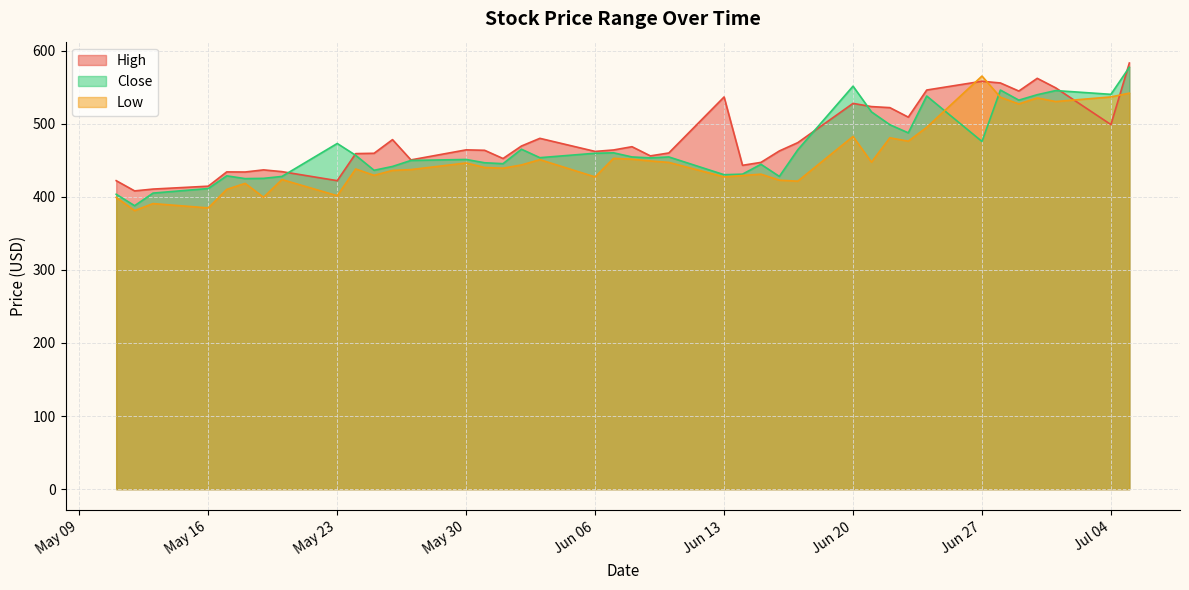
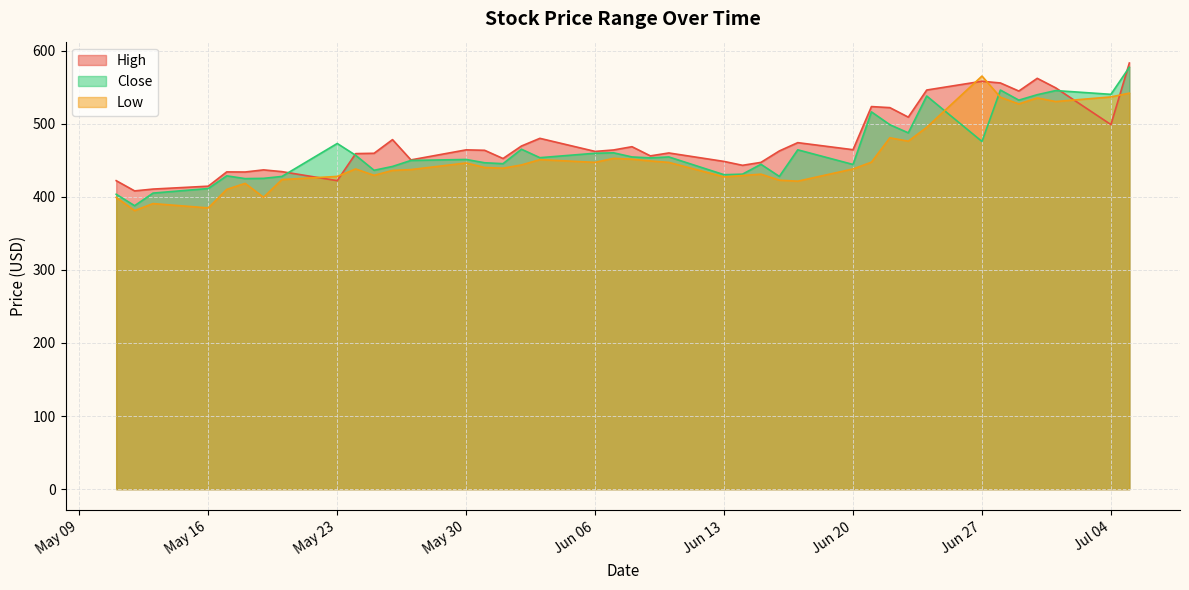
  {
    "High": {
      "May 23": 420,
      "May 30": 460,
-     "Jun 13": 540,
-     "Jun 20": 530,
+     "Jun 13": 450,
+     "Jun 20": 460,
      "Jun 27": 560,
      "Jul 04": 500
    },
    "Close": {
      "May 23": 470,
      "May 30": 450,
-     "Jun 20": 550,
+     "Jun 20": 440,
      "Jun 27": 480,
      "Jul 04": 540
    },
    "Low": {
      "May 16": 380,
-     "May 23": 400,
+     "May 23": 430,
      "May 30": 450,
-     "Jun 06": 430,
-     "Jun 20": 480,
+     "Jun 06": 450,
+     "Jun 20": 440,
      "Jun 27": 570,
      "Jul 04": 540
    }
  }
